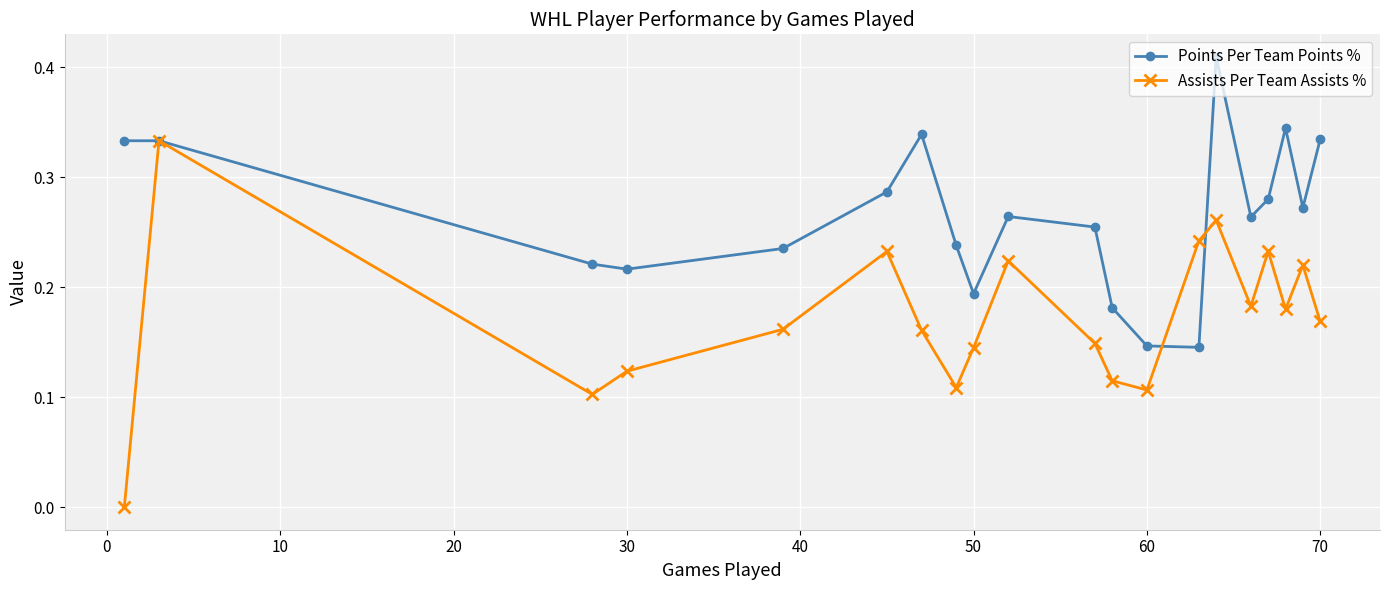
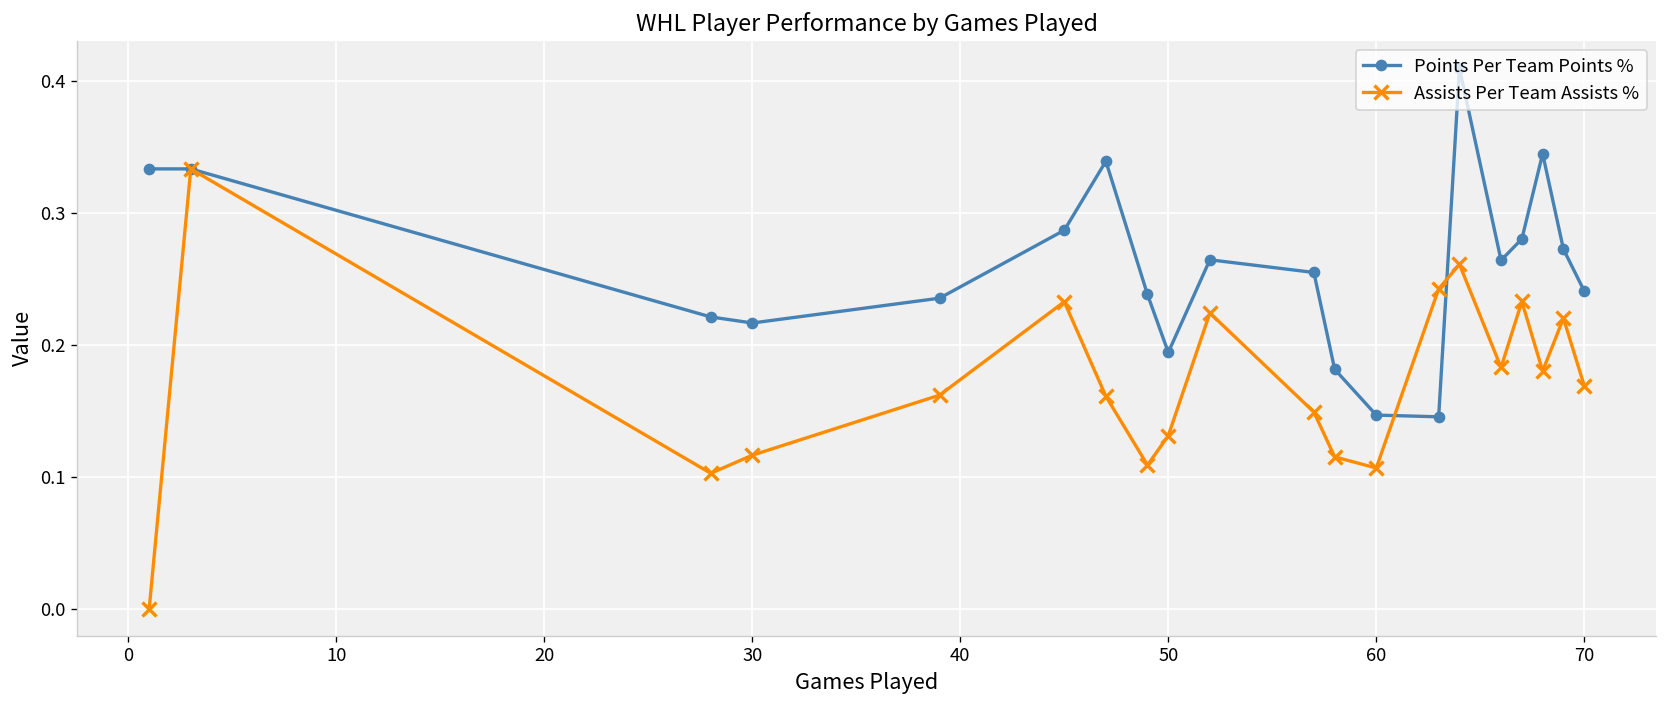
  {
    "Points Per Team Points %": {
      "30": 0.217,
      "50": 0.194,
      "60": 0.147,
-     "70": 0.335
+     "70": 0.241
    },
    "Assists Per Team Assists %": {
-     "30": 0.124,
-     "50": 0.145,
+     "30": 0.116,
+     "50": 0.131,
      "60": 0.107,
      "70": 0.169
    }
  }
